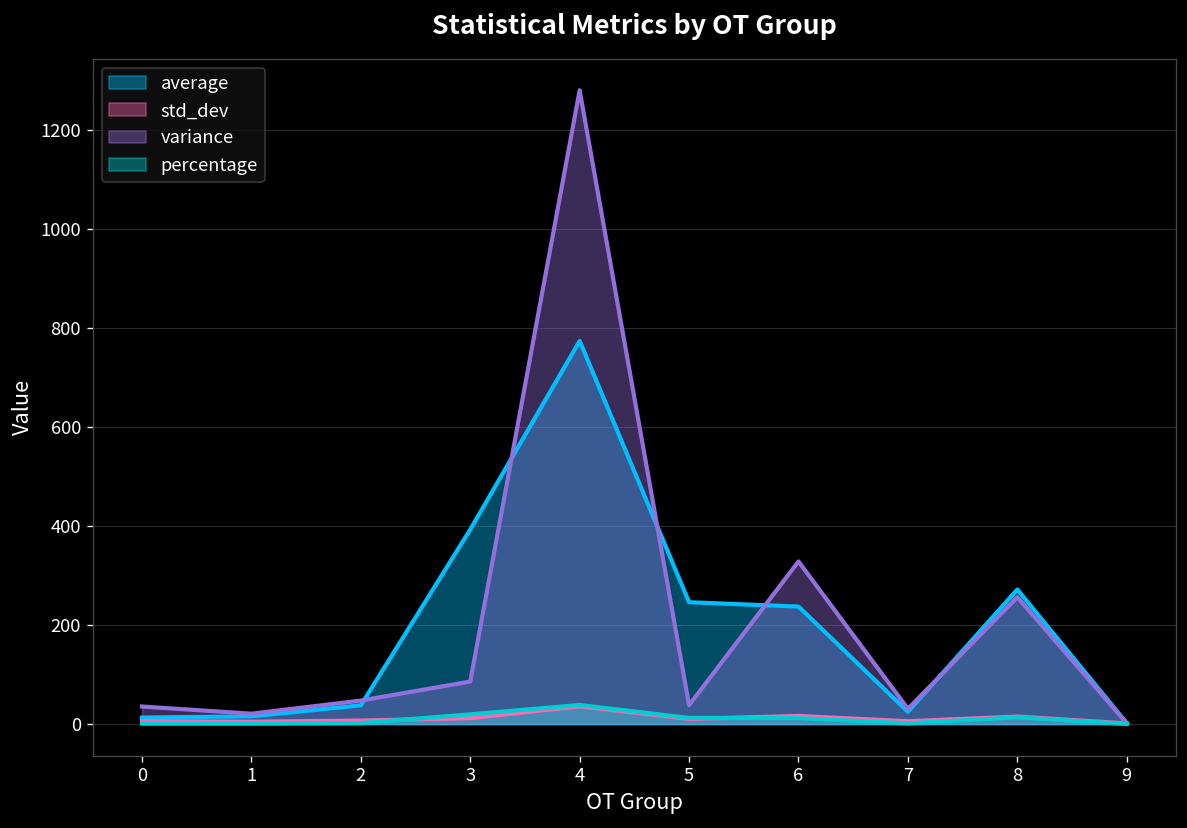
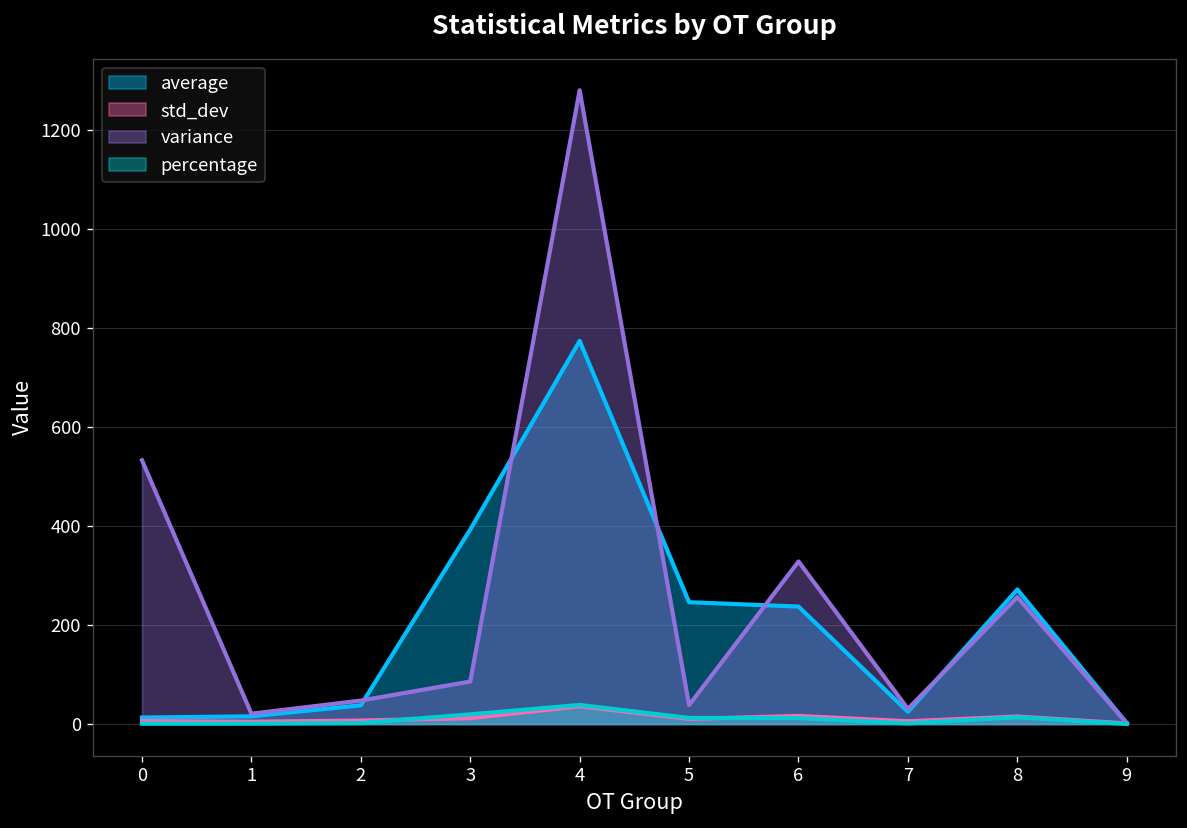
  {
    "std_dev": {
      "3": 10
    },
    "variance": {
-     "0": 40,
+     "0": 530,
      "2": 50,
      "3": 90,
      "4": 1280,
      "5": 40,
      "6": 330,
      "8": 260
    }
  }
